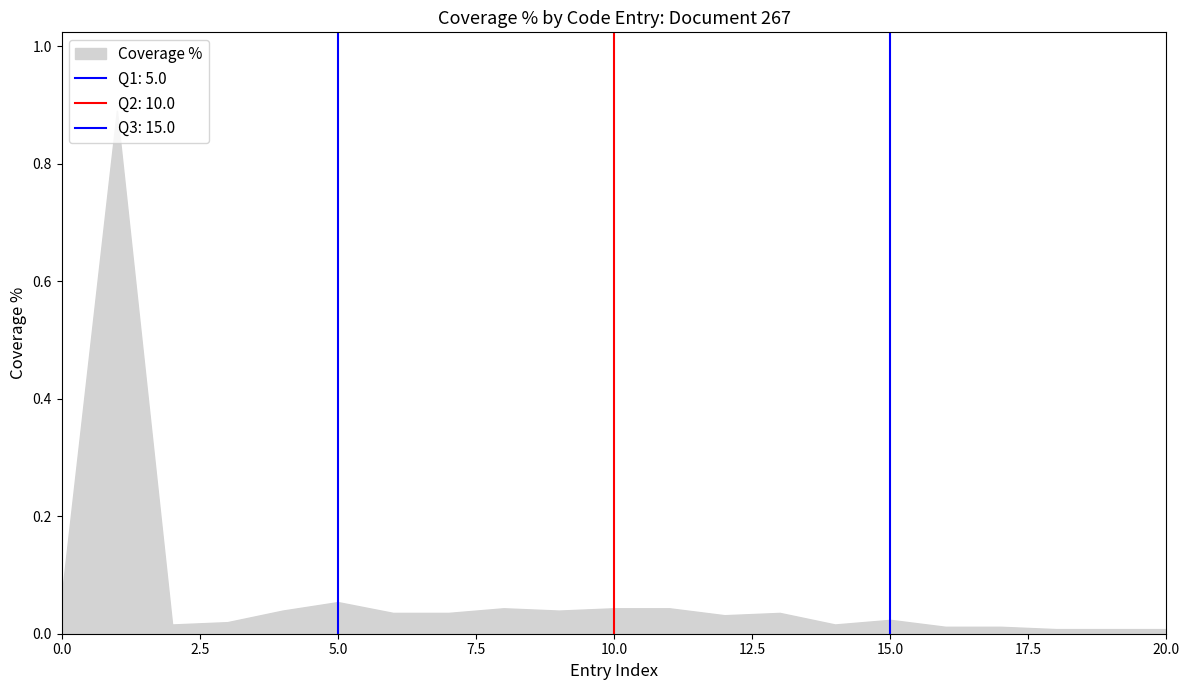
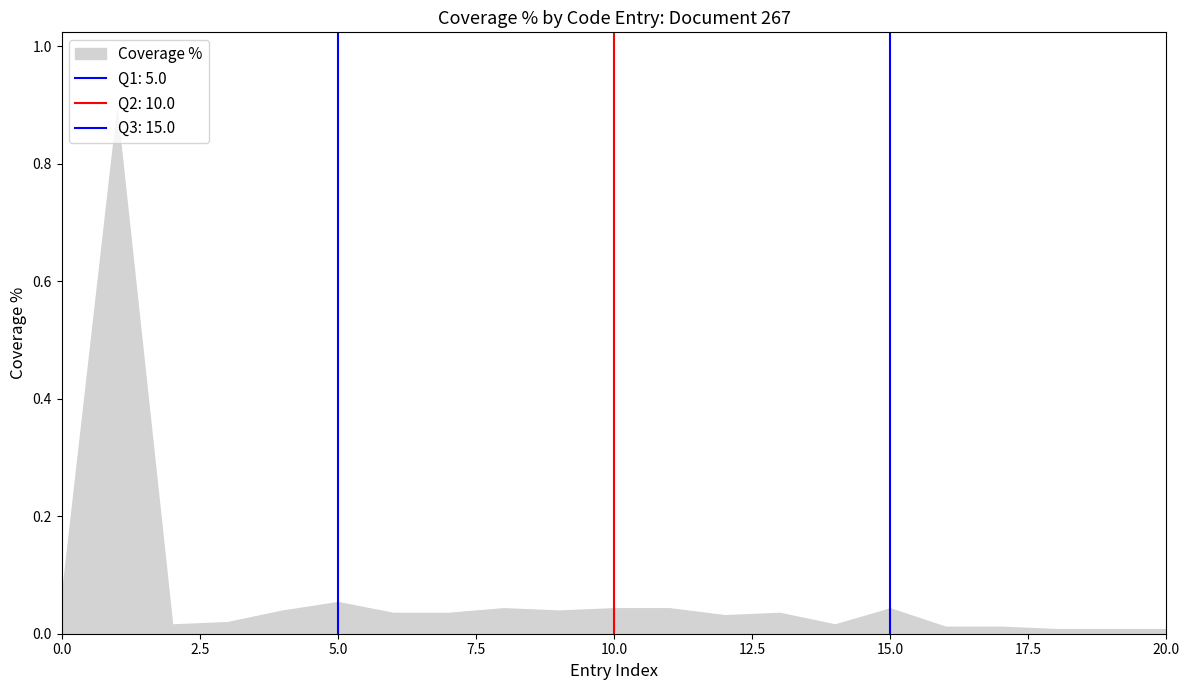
  {
    "0.0": 0.06,
    "5.0": 0.05,
    "10.0": 0.04,
-   "15.0": 0.02,
+   "15.0": 0.04,
    "20.0": 0.01
  }
